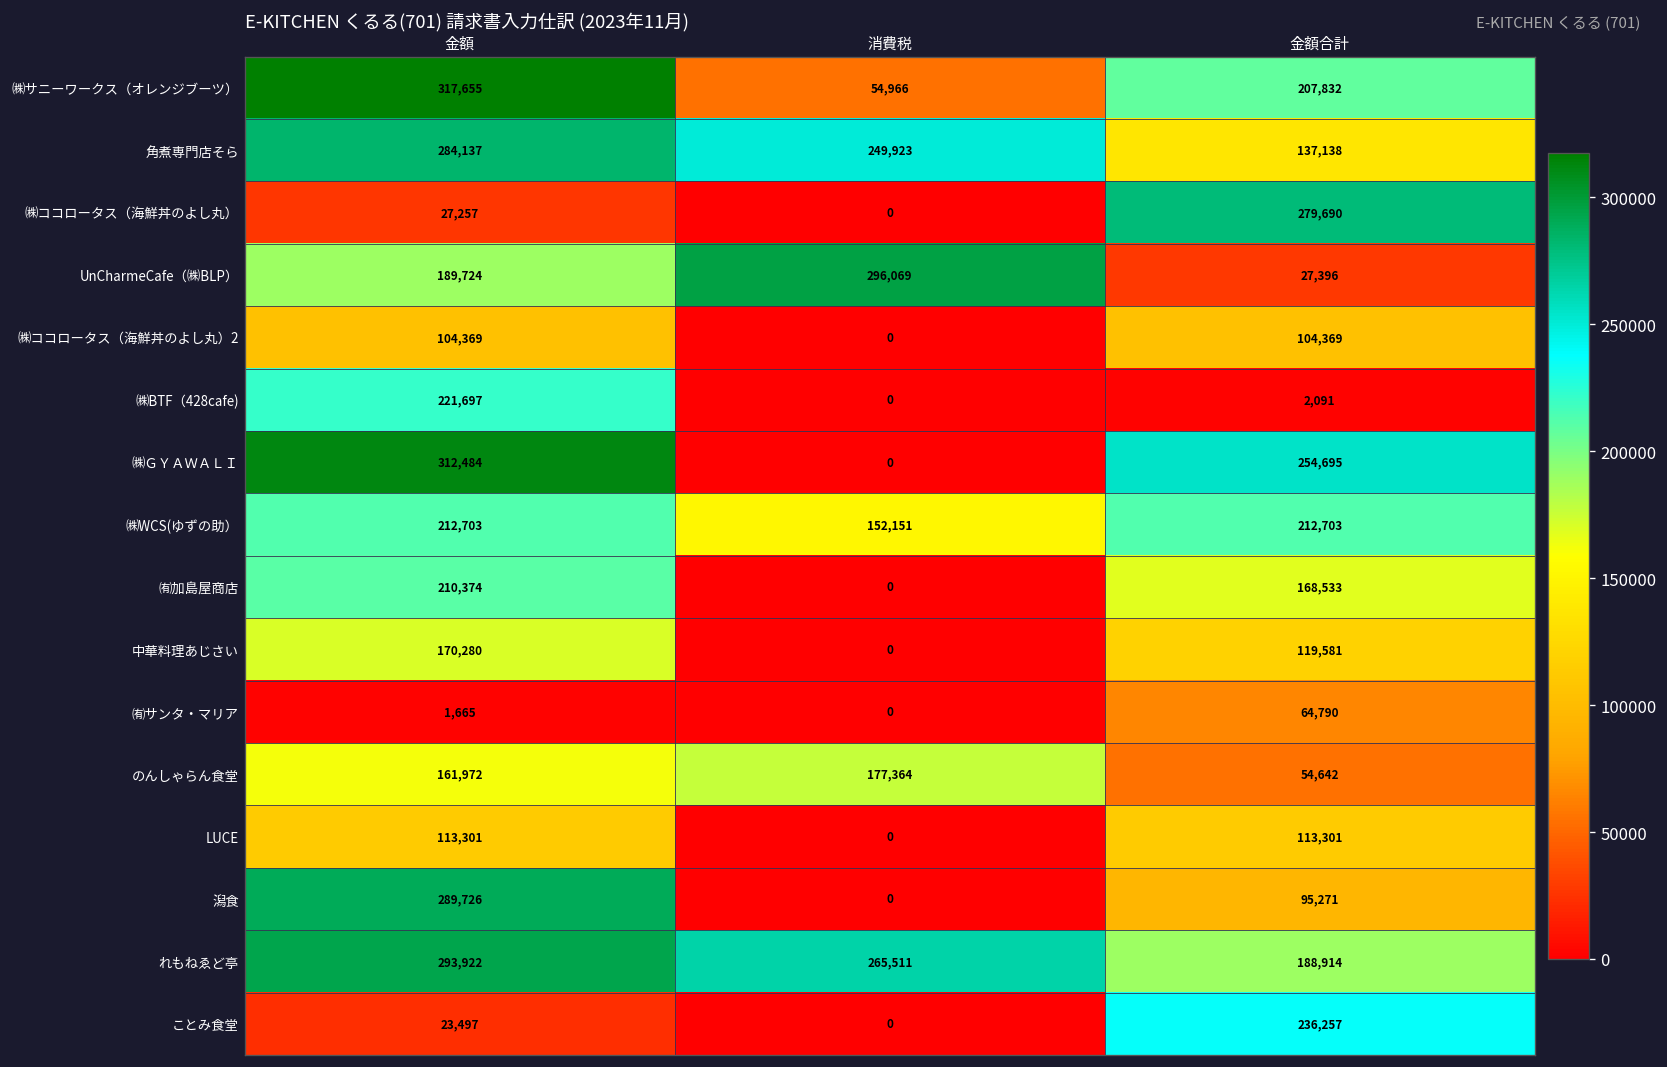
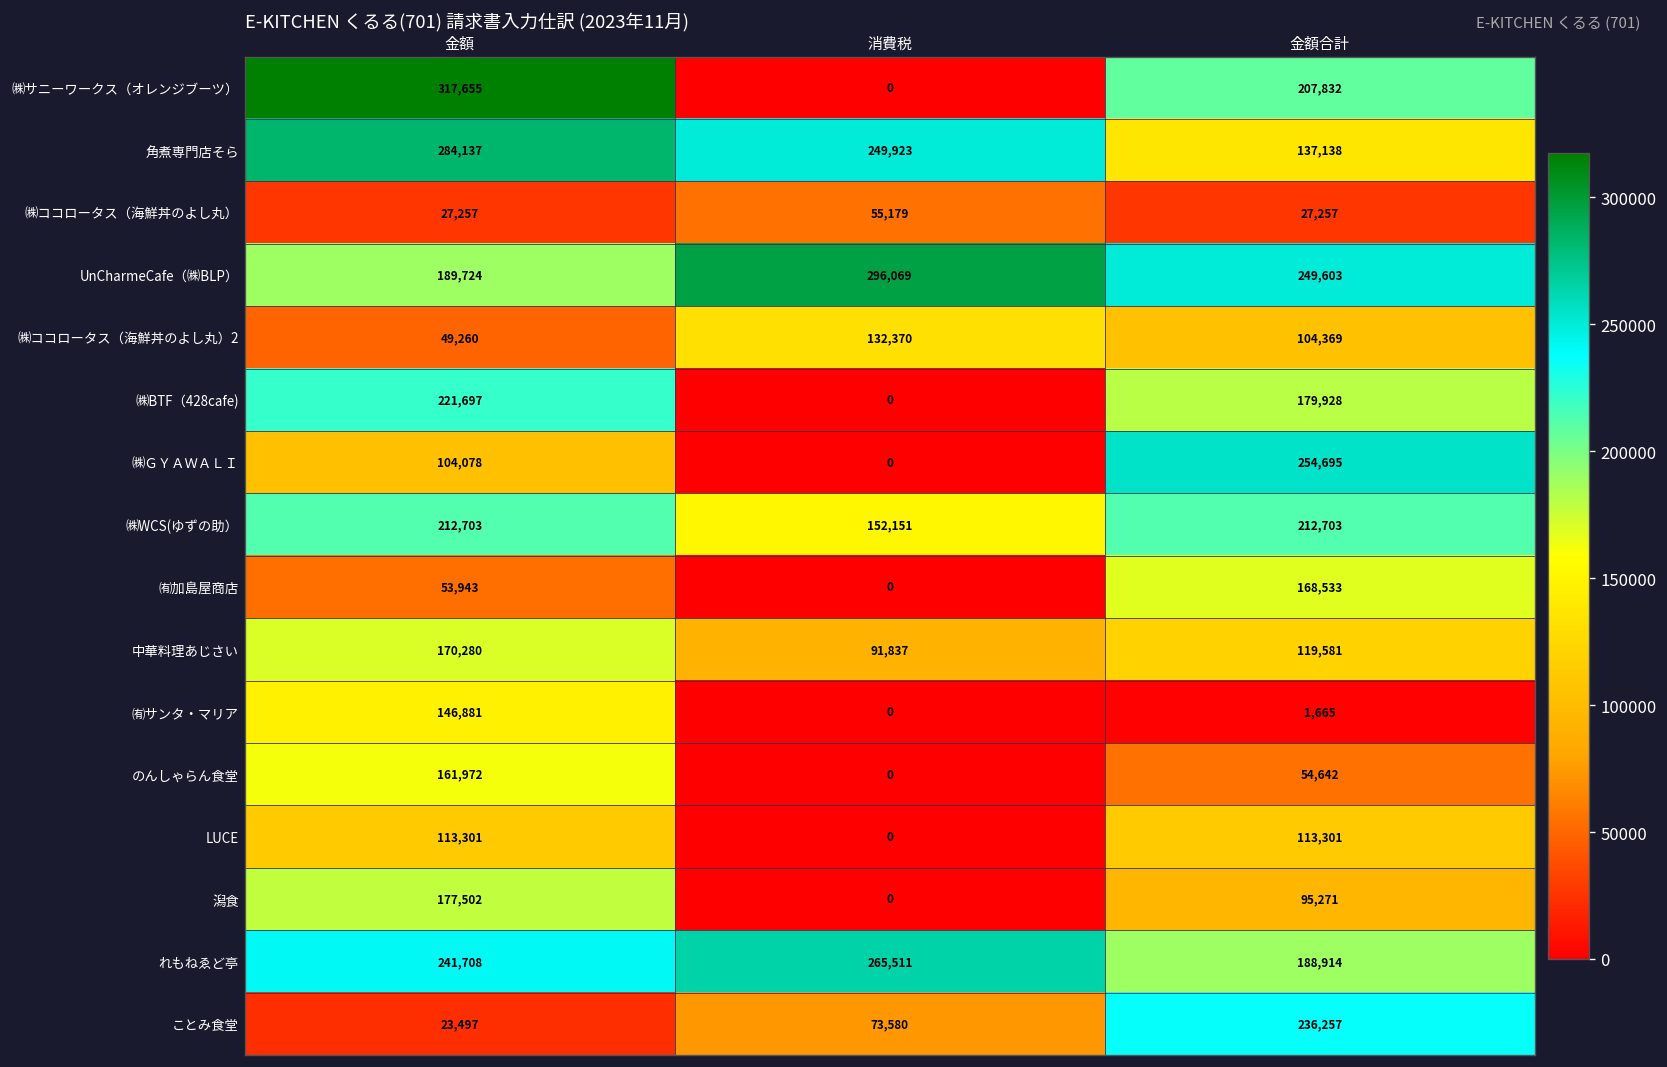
  {
    "㈱サニーワークス（オレンジブーツ）": {
      "金額": "317,655",
-     "消費税": "54,966",
+     "消費税": "0",
      "金額合計": "207,832"
    },
    "角煮専門店そら": {
      "金額": "284,137",
      "消費税": "249,923",
      "金額合計": "137,138"
    },
    "㈱ココロータス（海鮮丼のよし丸）": {
      "金額": "27,257",
-     "消費税": "0",
-     "金額合計": "279,690"
+     "消費税": "55,179",
+     "金額合計": "27,257"
    },
    "UnCharmeCafe（㈱BLP）": {
      "金額": "189,724",
      "消費税": "296,069",
-     "金額合計": "27,396"
+     "金額合計": "249,603"
    },
    "㈱ココロータス（海鮮丼のよし丸）2": {
-     "金額": "104,369",
-     "消費税": "0",
+     "金額": "49,260",
+     "消費税": "132,370",
      "金額合計": "104,369"
    },
    "㈱BTF（428cafe)": {
      "金額": "221,697",
      "消費税": "0",
-     "金額合計": "2,091"
+     "金額合計": "179,928"
    },
    "㈱ＧＹＡＷＡＬＩ": {
-     "金額": "312,484",
+     "金額": "104,078",
      "消費税": "0",
      "金額合計": "254,695"
    },
    "㈱WCS(ゆずの助）": {
      "金額": "212,703",
      "消費税": "152,151",
      "金額合計": "212,703"
    },
    "㈲加島屋商店": {
-     "金額": "210,374",
+     "金額": "53,943",
      "消費税": "0",
      "金額合計": "168,533"
    },
    "中華料理あじさい": {
      "金額": "170,280",
-     "消費税": "0",
+     "消費税": "91,837",
      "金額合計": "119,581"
    },
    "㈲サンタ・マリア": {
-     "金額": "1,665",
+     "金額": "146,881",
      "消費税": "0",
-     "金額合計": "64,790"
+     "金額合計": "1,665"
    },
    "のんしゃらん食堂": {
      "金額": "161,972",
-     "消費税": "177,364",
+     "消費税": "0",
      "金額合計": "54,642"
    },
    "LUCE": {
      "金額": "113,301",
      "消費税": "0",
      "金額合計": "113,301"
    },
    "潟食": {
-     "金額": "289,726",
+     "金額": "177,502",
      "消費税": "0",
      "金額合計": "95,271"
    },
    "れもねゑど亭": {
-     "金額": "293,922",
+     "金額": "241,708",
      "消費税": "265,511",
      "金額合計": "188,914"
    },
    "ことみ食堂": {
      "金額": "23,497",
-     "消費税": "0",
+     "消費税": "73,580",
      "金額合計": "236,257"
    }
  }
